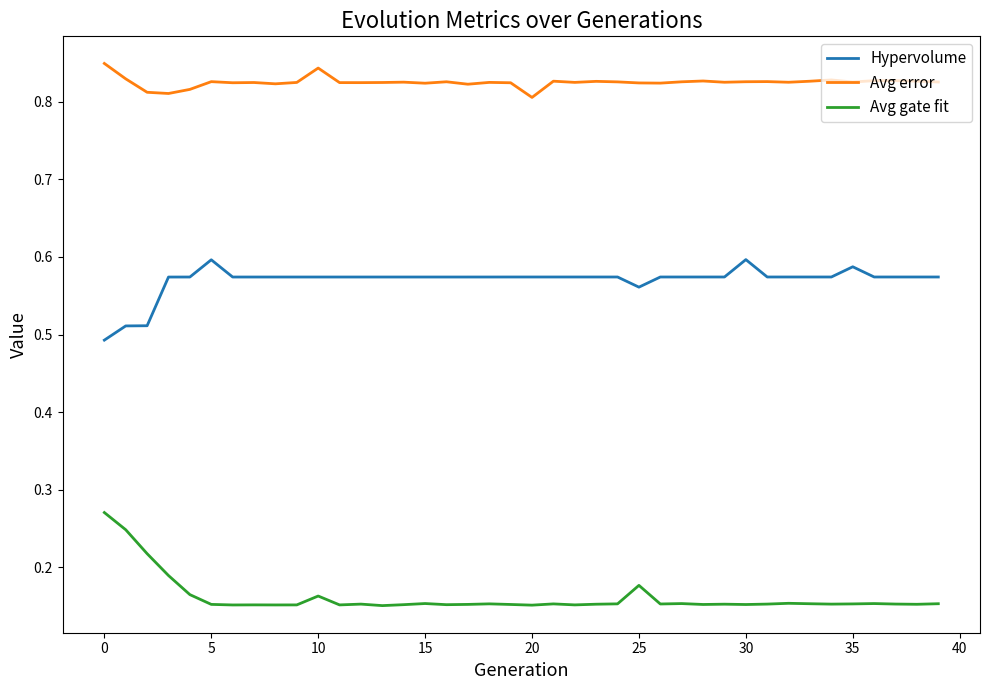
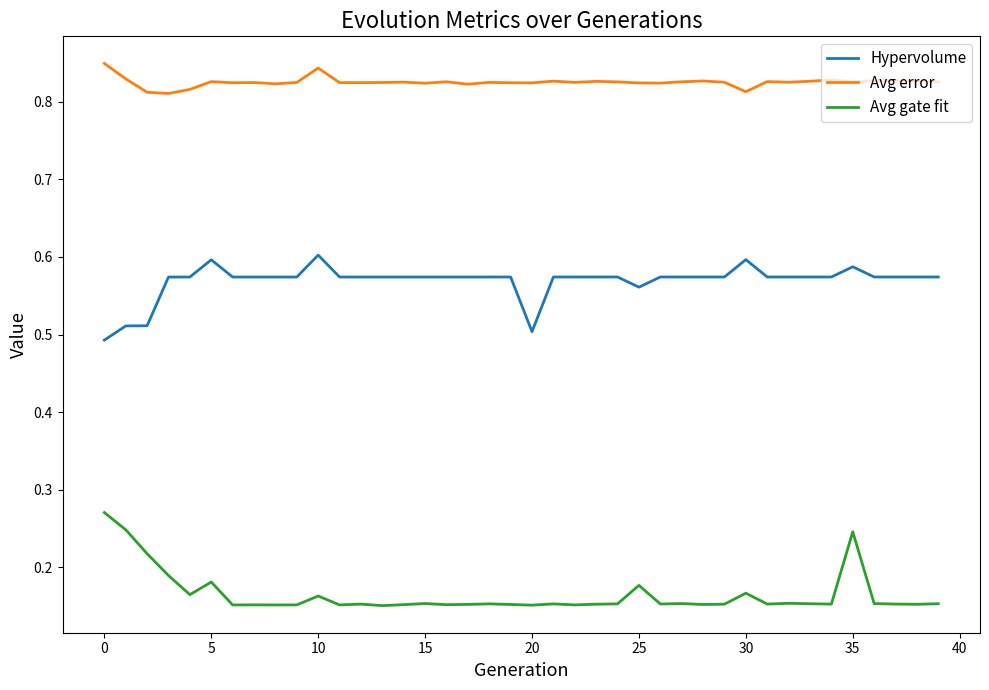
  {
    "Hypervolume": {
      "0": 0.49,
      "5": 0.60,
-     "10": 0.57,
+     "10": 0.60,
      "15": 0.57,
-     "20": 0.57,
+     "20": 0.50,
      "25": 0.56,
      "30": 0.60,
      "35": 0.59
    },
    "Avg error": {
      "0": 0.85,
      "5": 0.83,
      "10": 0.84,
      "15": 0.82,
-     "20": 0.81,
+     "20": 0.82,
      "25": 0.82,
-     "30": 0.83
+     "30": 0.81
    },
    "Avg gate fit": {
      "0": 0.27,
-     "5": 0.15,
+     "5": 0.18,
      "10": 0.16,
      "15": 0.15,
      "20": 0.15,
      "25": 0.18,
-     "30": 0.15,
-     "35": 0.15
+     "30": 0.17,
+     "35": 0.25
    }
  }
